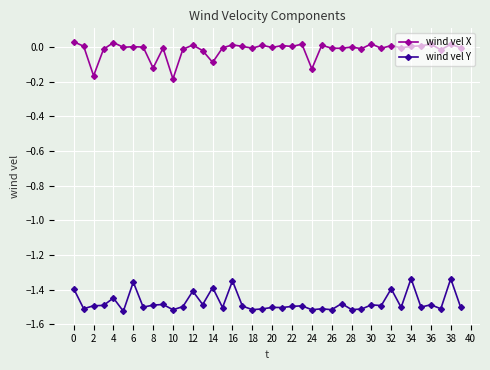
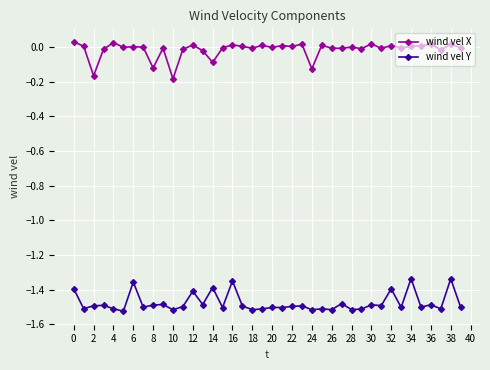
  {
    "wind vel X": {
      "0": 0.03,
      "2": -0.17,
      "4": 0.02,
      "6": 0.00,
      "8": -0.12,
      "10": -0.18,
      "12": 0.01,
      "14": -0.09,
      "16": 0.01,
      "18": -0.01,
      "20": 0.00,
      "22": 0.00,
      "24": -0.13,
      "26": -0.01,
      "28": 0.00,
      "30": 0.02,
      "32": 0.01
    },
    "wind vel Y": {
      "0": -1.39,
      "2": -1.49,
-     "4": -1.45,
+     "4": -1.51,
      "6": -1.36,
      "8": -1.49,
      "10": -1.52,
      "12": -1.41,
      "14": -1.39,
      "16": -1.35,
      "18": -1.52,
      "20": -1.50,
      "22": -1.50,
      "24": -1.52,
      "26": -1.52,
      "28": -1.51,
      "30": -1.49,
      "32": -1.40,
      "34": -1.34,
      "36": -1.49,
      "38": -1.34
    }
  }
